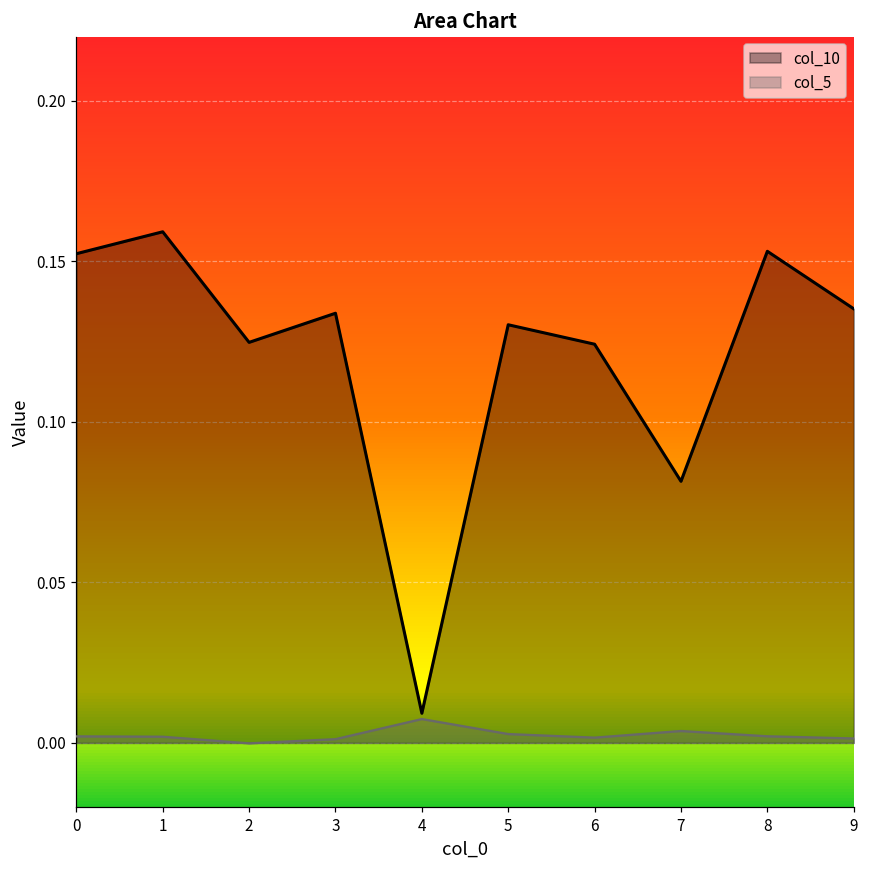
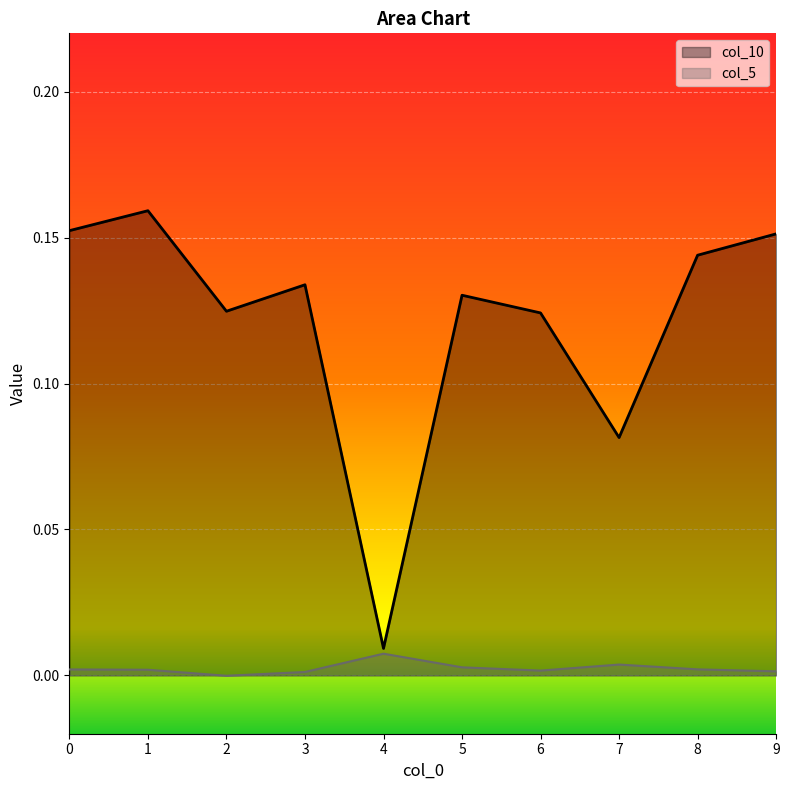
  {
    "col_10": {
      "0": 0.152,
      "1": 0.159,
      "2": 0.125,
      "3": 0.134,
      "4": 0.009,
      "5": 0.130,
      "6": 0.124,
      "7": 0.081,
-     "8": 0.153,
-     "9": 0.135
+     "8": 0.144,
+     "9": 0.151
    }
  }
